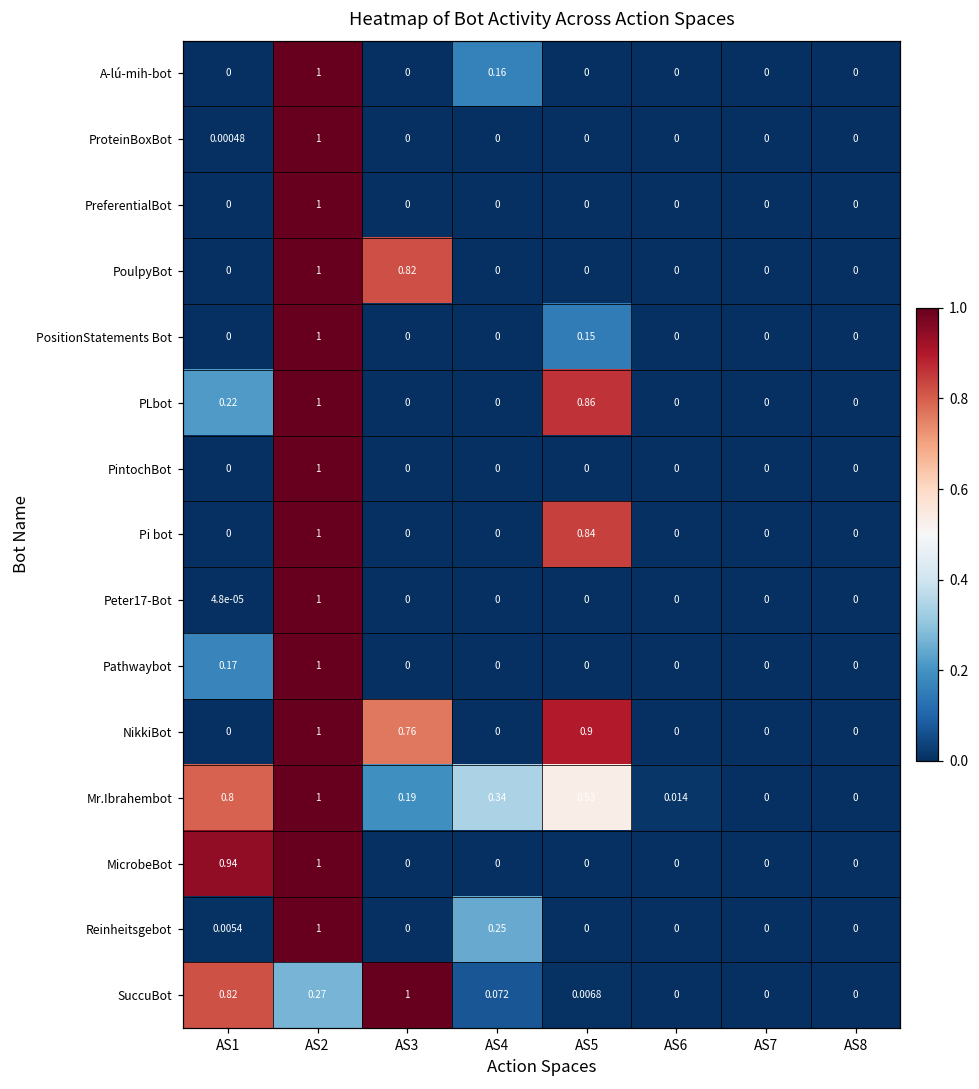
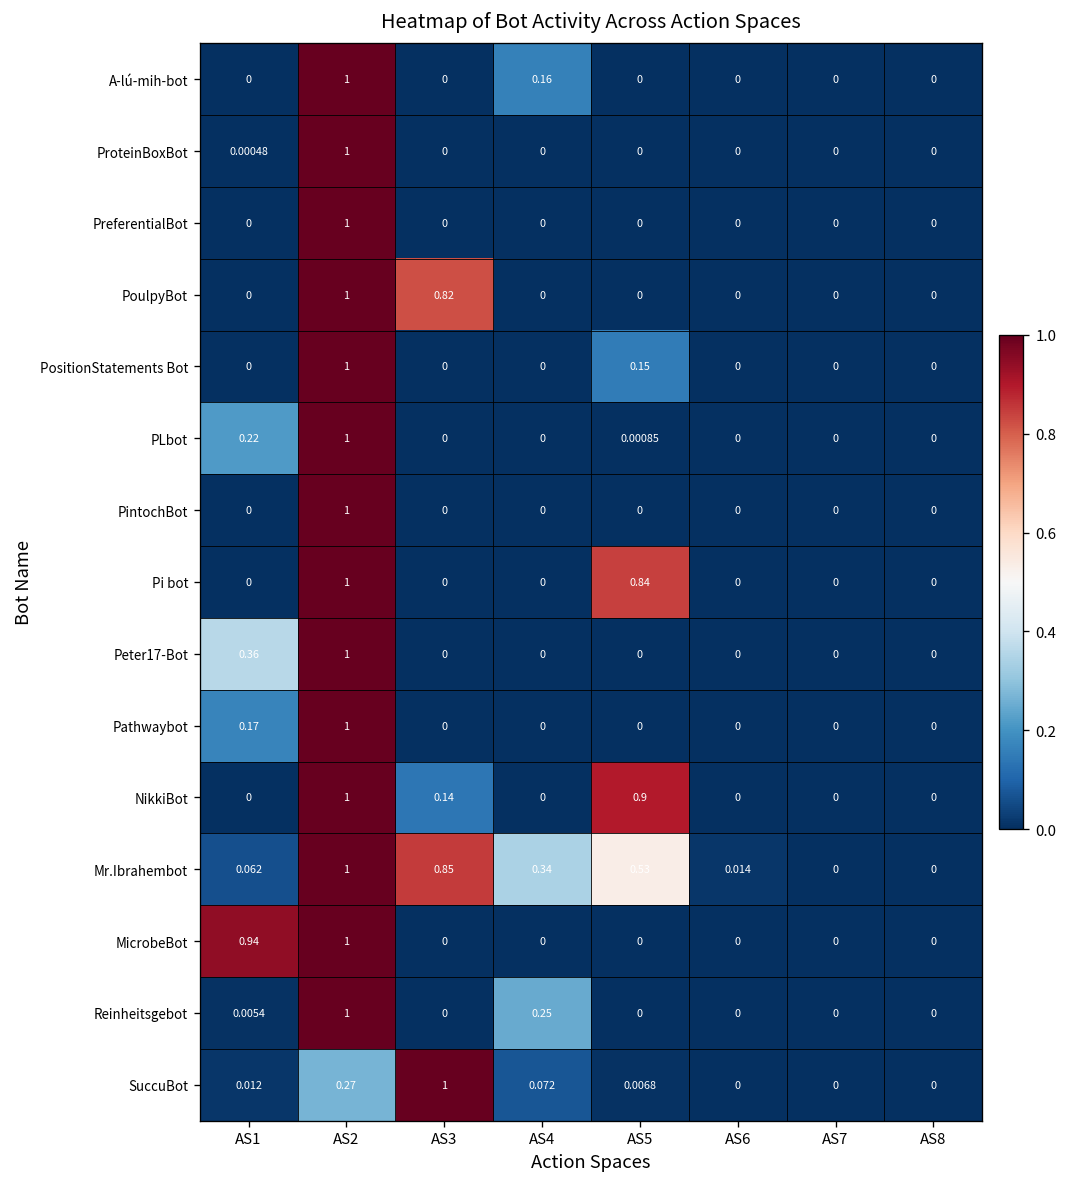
  {
    "A-lú-mih-bot": {
      "AS1": "0",
      "AS2": "1",
      "AS3": "0",
      "AS4": "0.16",
      "AS5": "0",
      "AS6": "0",
      "AS7": "0",
      "AS8": "0"
    },
    "ProteinBoxBot": {
      "AS1": "0.00048",
      "AS2": "1",
      "AS3": "0",
      "AS4": "0",
      "AS5": "0",
      "AS6": "0",
      "AS7": "0",
      "AS8": "0"
    },
    "PreferentialBot": {
      "AS1": "0",
      "AS2": "1",
      "AS3": "0",
      "AS4": "0",
      "AS5": "0",
      "AS6": "0",
      "AS7": "0",
      "AS8": "0"
    },
    "PoulpyBot": {
      "AS1": "0",
      "AS2": "1",
      "AS3": "0.82",
      "AS4": "0",
      "AS5": "0",
      "AS6": "0",
      "AS7": "0",
      "AS8": "0"
    },
    "PositionStatements Bot": {
      "AS1": "0",
      "AS2": "1",
      "AS3": "0",
      "AS4": "0",
      "AS5": "0.15",
      "AS6": "0",
      "AS7": "0",
      "AS8": "0"
    },
    "PLbot": {
      "AS1": "0.22",
      "AS2": "1",
      "AS3": "0",
      "AS4": "0",
-     "AS5": "0.86",
+     "AS5": "0.00085",
      "AS6": "0",
      "AS7": "0",
      "AS8": "0"
    },
    "PintochBot": {
      "AS1": "0",
      "AS2": "1",
      "AS3": "0",
      "AS4": "0",
      "AS5": "0",
      "AS6": "0",
      "AS7": "0",
      "AS8": "0"
    },
    "Pi bot": {
      "AS1": "0",
      "AS2": "1",
      "AS3": "0",
      "AS4": "0",
      "AS5": "0.84",
      "AS6": "0",
      "AS7": "0",
      "AS8": "0"
    },
    "Peter17-Bot": {
-     "AS1": "4.8e-05",
+     "AS1": "0.36",
      "AS2": "1",
      "AS3": "0",
      "AS4": "0",
      "AS5": "0",
      "AS6": "0",
      "AS7": "0",
      "AS8": "0"
    },
    "Pathwaybot": {
      "AS1": "0.17",
      "AS2": "1",
      "AS3": "0",
      "AS4": "0",
      "AS5": "0",
      "AS6": "0",
      "AS7": "0",
      "AS8": "0"
    },
    "NikkiBot": {
      "AS1": "0",
      "AS2": "1",
-     "AS3": "0.76",
+     "AS3": "0.14",
      "AS4": "0",
      "AS5": "0.9",
      "AS6": "0",
      "AS7": "0",
      "AS8": "0"
    },
    "Mr.Ibrahembot": {
-     "AS1": "0.8",
+     "AS1": "0.062",
      "AS2": "1",
-     "AS3": "0.19",
+     "AS3": "0.85",
      "AS4": "0.34",
      "AS6": "0.014",
      "AS7": "0",
      "AS8": "0"
    },
    "MicrobeBot": {
      "AS1": "0.94",
      "AS2": "1",
      "AS3": "0",
      "AS4": "0",
      "AS5": "0",
      "AS6": "0",
      "AS7": "0",
      "AS8": "0"
    },
    "Reinheitsgebot": {
      "AS1": "0.0054",
      "AS2": "1",
      "AS3": "0",
      "AS4": "0.25",
      "AS5": "0",
      "AS6": "0",
      "AS7": "0",
      "AS8": "0"
    },
    "SuccuBot": {
-     "AS1": "0.82",
+     "AS1": "0.012",
      "AS2": "0.27",
      "AS3": "1",
      "AS4": "0.072",
      "AS5": "0.0068",
      "AS6": "0",
      "AS7": "0",
      "AS8": "0"
    }
  }
